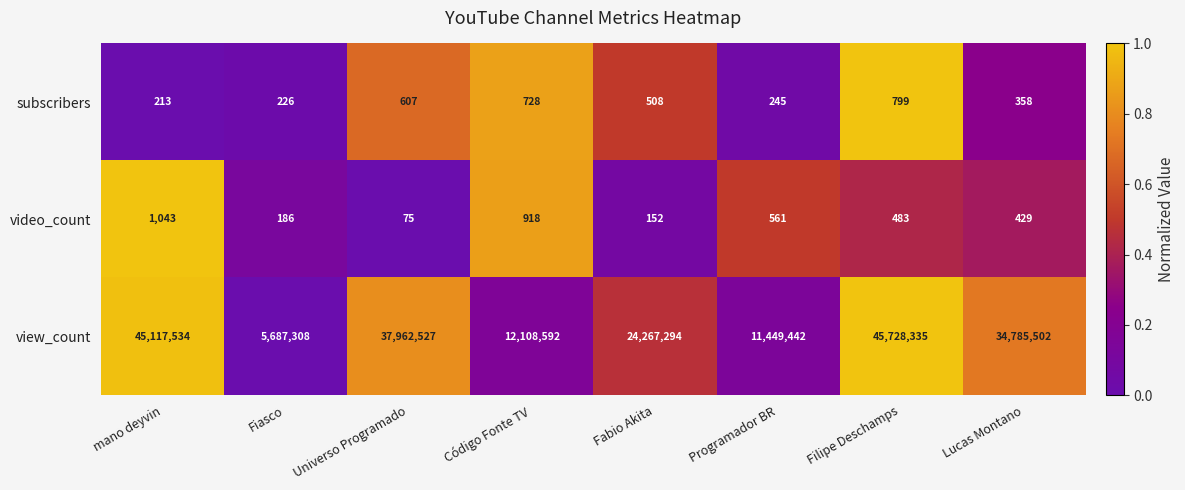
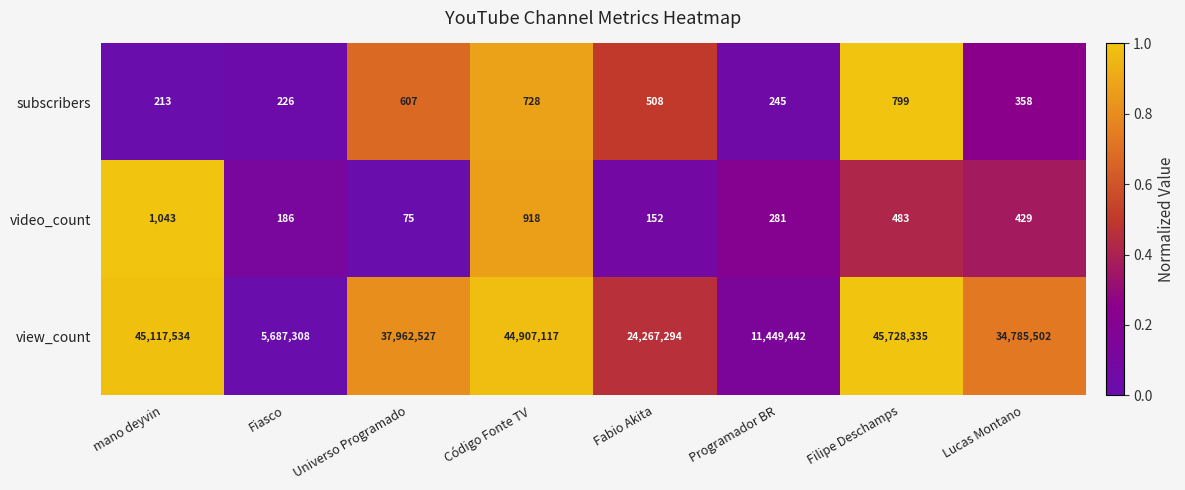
  {
    "subscribers": {
      "mano deyvin": "213",
      "Fiasco": "226",
      "Universo Programado": "607",
      "Código Fonte TV": "728",
      "Fabio Akita": "508",
      "Programador BR": "245",
      "Filipe Deschamps": "799",
      "Lucas Montano": "358"
    },
    "video_count": {
      "mano deyvin": "1,043",
      "Fiasco": "186",
      "Universo Programado": "75",
      "Código Fonte TV": "918",
      "Fabio Akita": "152",
-     "Programador BR": "561",
+     "Programador BR": "281",
      "Filipe Deschamps": "483",
      "Lucas Montano": "429"
    },
    "view_count": {
      "mano deyvin": "45,117,534",
      "Fiasco": "5,687,308",
      "Universo Programado": "37,962,527",
-     "Código Fonte TV": "12,108,592",
+     "Código Fonte TV": "44,907,117",
      "Fabio Akita": "24,267,294",
      "Programador BR": "11,449,442",
      "Filipe Deschamps": "45,728,335",
      "Lucas Montano": "34,785,502"
    }
  }
